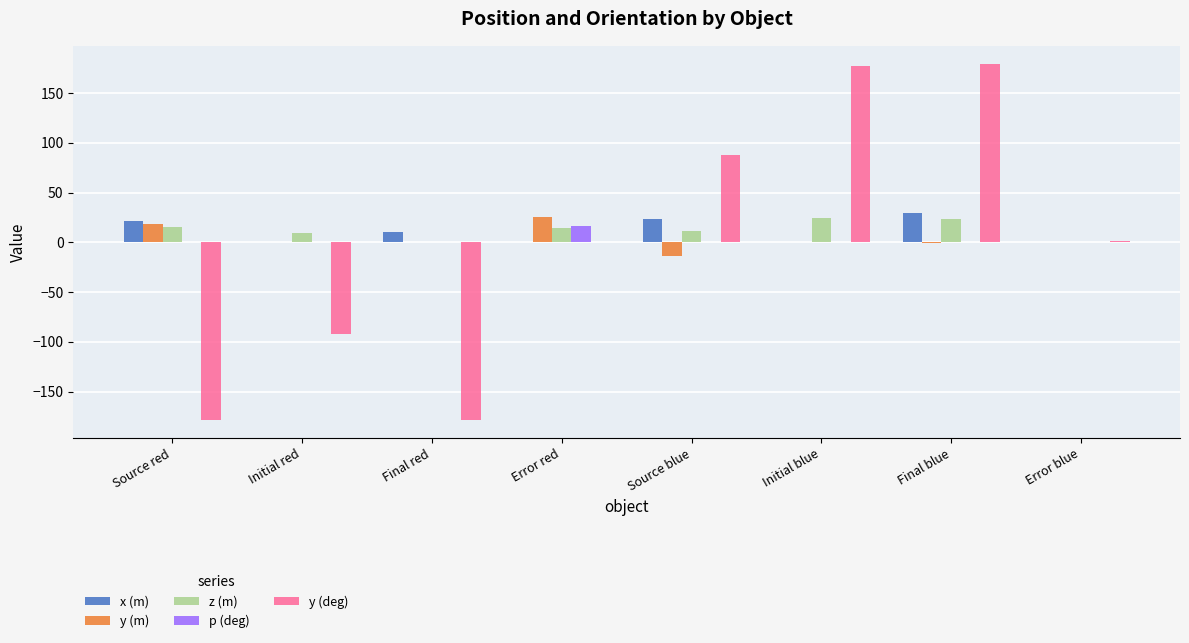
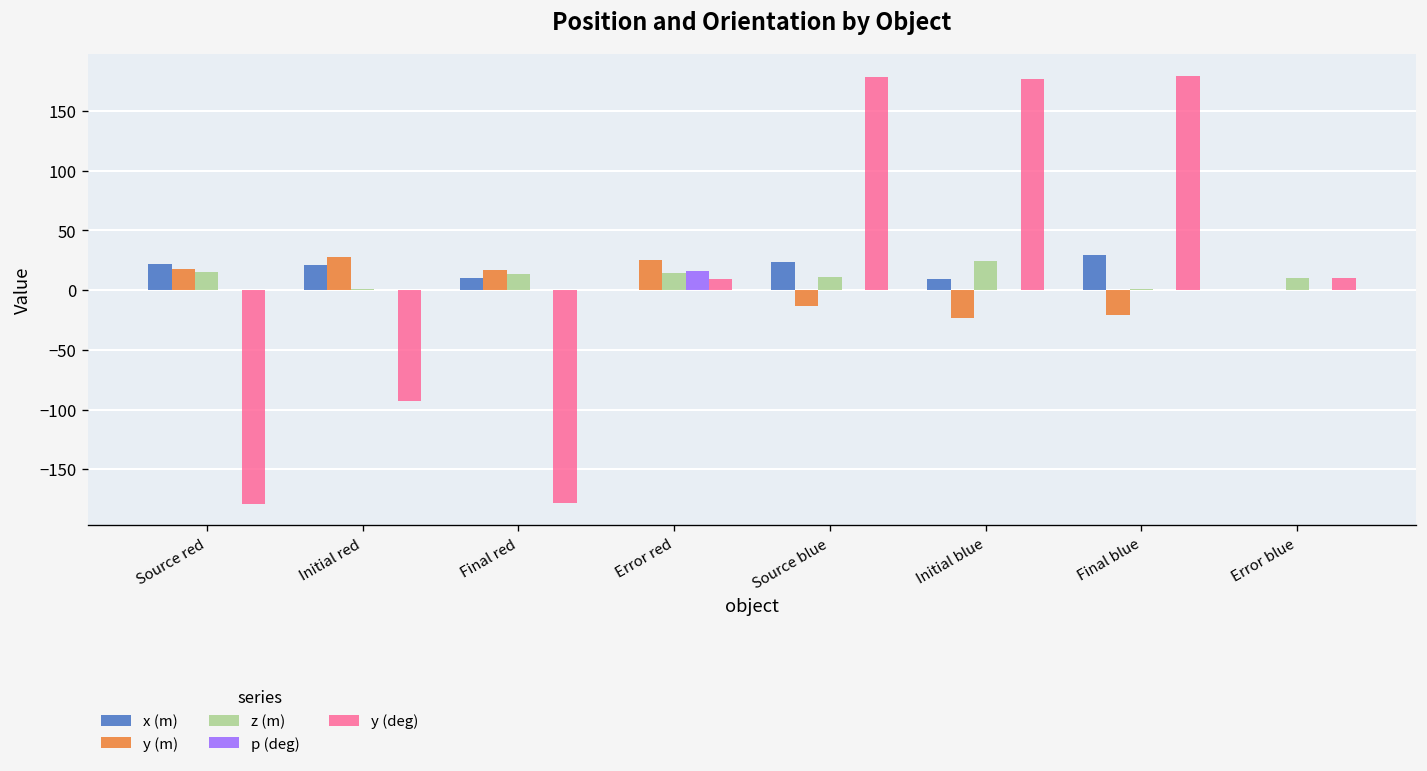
  {
    "x (m)": {
      "Source red": 20,
-     "Initial red": 0,
+     "Initial red": 20,
      "Final red": 10,
      "Source blue": 20,
-     "Initial blue": 0,
+     "Initial blue": 10,
      "Final blue": 30
    },
    "y (m)": {
      "Source red": 20,
-     "Initial red": 0,
-     "Final red": 0,
+     "Initial red": 30,
+     "Final red": 20,
      "Error red": 30,
      "Source blue": -10,
-     "Initial blue": 0,
-     "Final blue": 0
+     "Initial blue": -20,
+     "Final blue": -20
    },
    "z (m)": {
      "Source red": 20,
-     "Initial red": 10,
-     "Final red": 0,
+     "Initial red": 0,
+     "Final red": 10,
      "Error red": 10,
      "Source blue": 10,
      "Initial blue": 20,
-     "Final blue": 20,
-     "Error blue": 0
+     "Final blue": 0,
+     "Error blue": 10
    },
    "p (deg)": {
      "Error red": 20
    },
    "y (deg)": {
      "Source red": -180,
      "Initial red": -90,
      "Final red": -180,
-     "Error red": 0,
-     "Source blue": 90,
+     "Error red": 10,
+     "Source blue": 180,
      "Initial blue": 180,
      "Final blue": 180,
-     "Error blue": 0
+     "Error blue": 10
    }
  }
